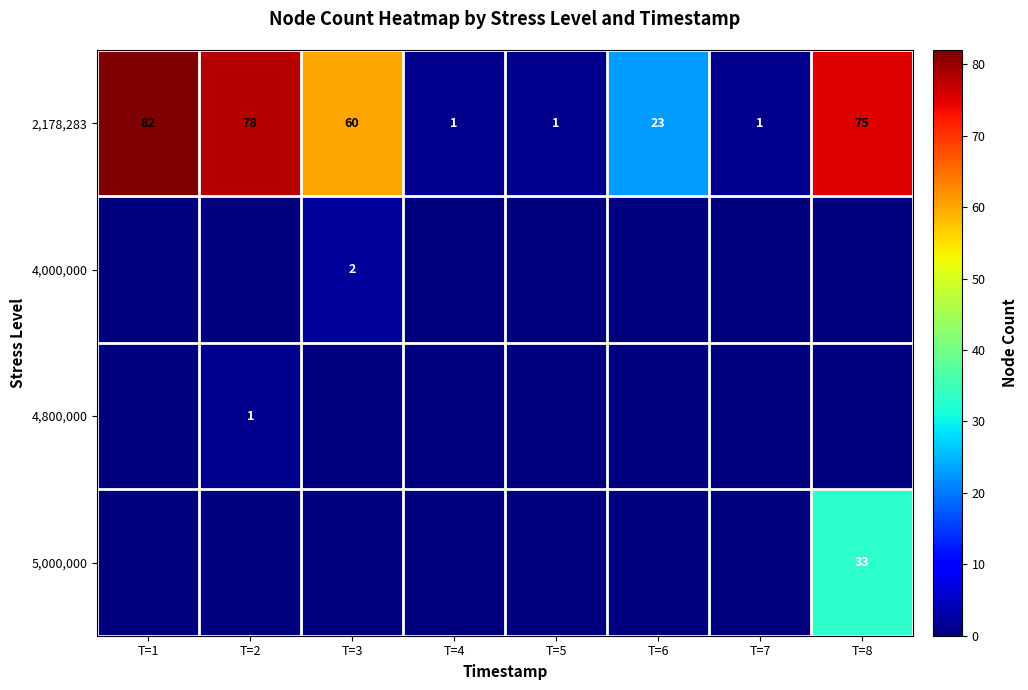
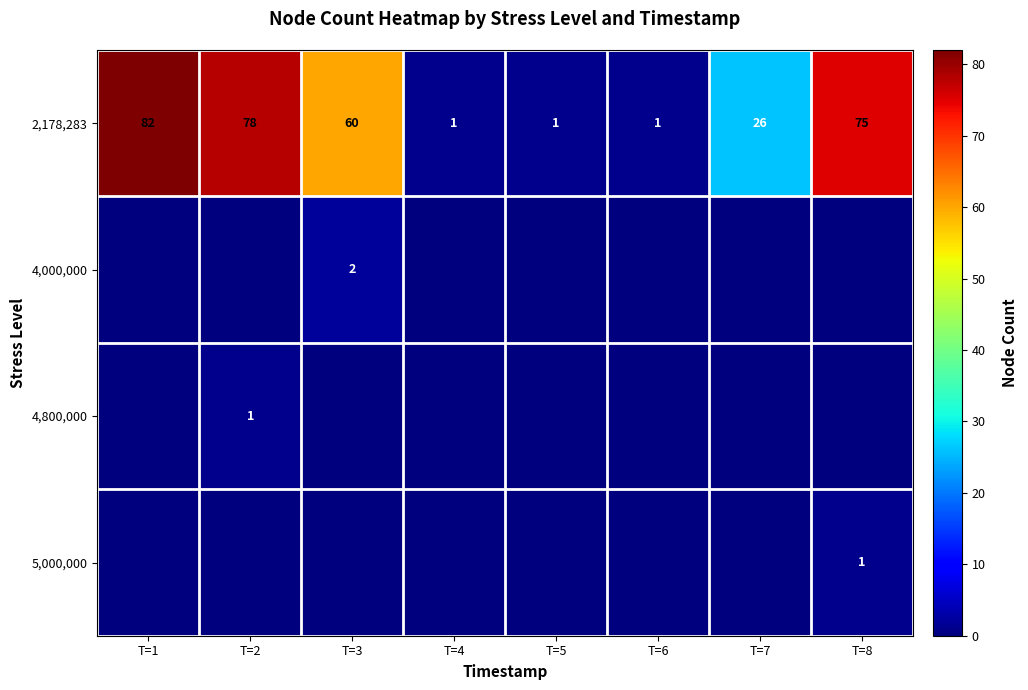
  {
    "2,178,283": {
      "T=1": 82,
      "T=2": 78,
      "T=3": 60,
      "T=4": 1,
      "T=5": 1,
-     "T=6": 23,
-     "T=7": 1,
+     "T=6": 1,
+     "T=7": 26,
      "T=8": 75
    },
    "4,000,000": {
      "T=3": 2
    },
    "4,800,000": {
      "T=2": 1
    },
    "5,000,000": {
-     "T=8": 33
+     "T=8": 1
    }
  }
